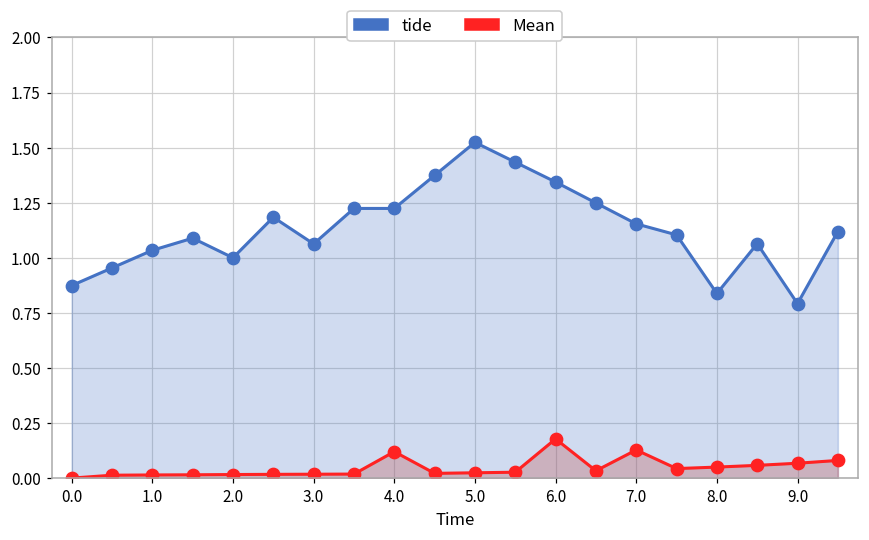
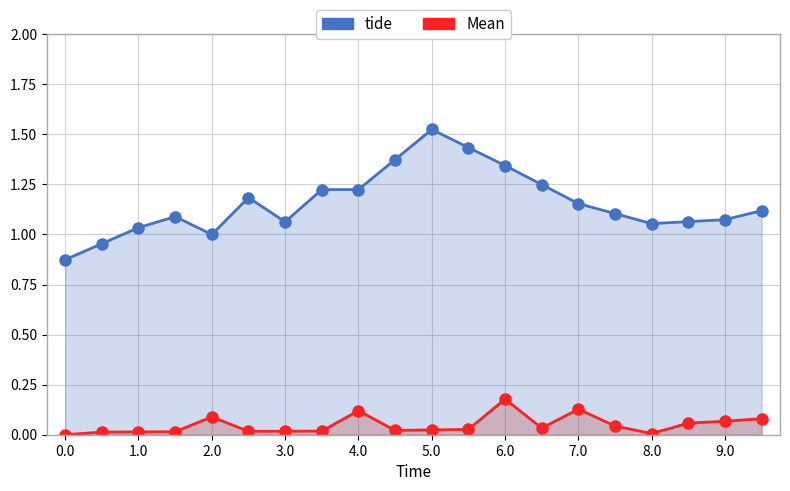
  {
    "tide": {
      "0.0": 0.87,
      "1.0": 1.03,
      "2.0": 1.00,
      "3.0": 1.06,
      "4.0": 1.22,
      "5.0": 1.52,
      "6.0": 1.34,
      "7.0": 1.15,
-     "8.0": 0.84,
-     "9.0": 0.79
+     "8.0": 1.05,
+     "9.0": 1.07
    },
    "Mean": {
      "0.0": 0.00,
      "1.0": 0.01,
-     "2.0": 0.02,
+     "2.0": 0.09,
      "3.0": 0.02,
      "4.0": 0.12,
      "5.0": 0.02,
      "6.0": 0.18,
      "7.0": 0.13,
-     "8.0": 0.05,
+     "8.0": 0.01,
      "9.0": 0.07
    }
  }
